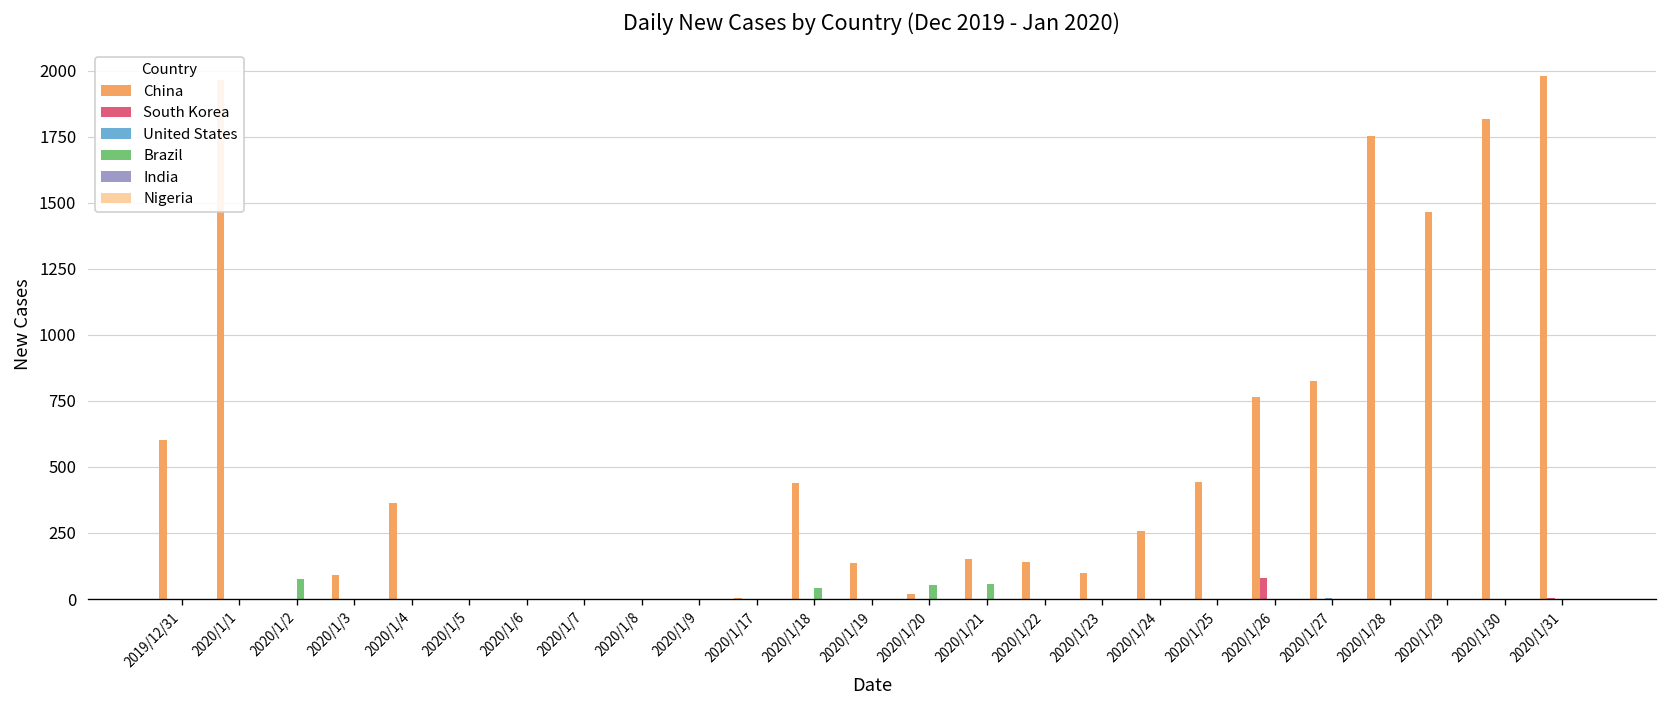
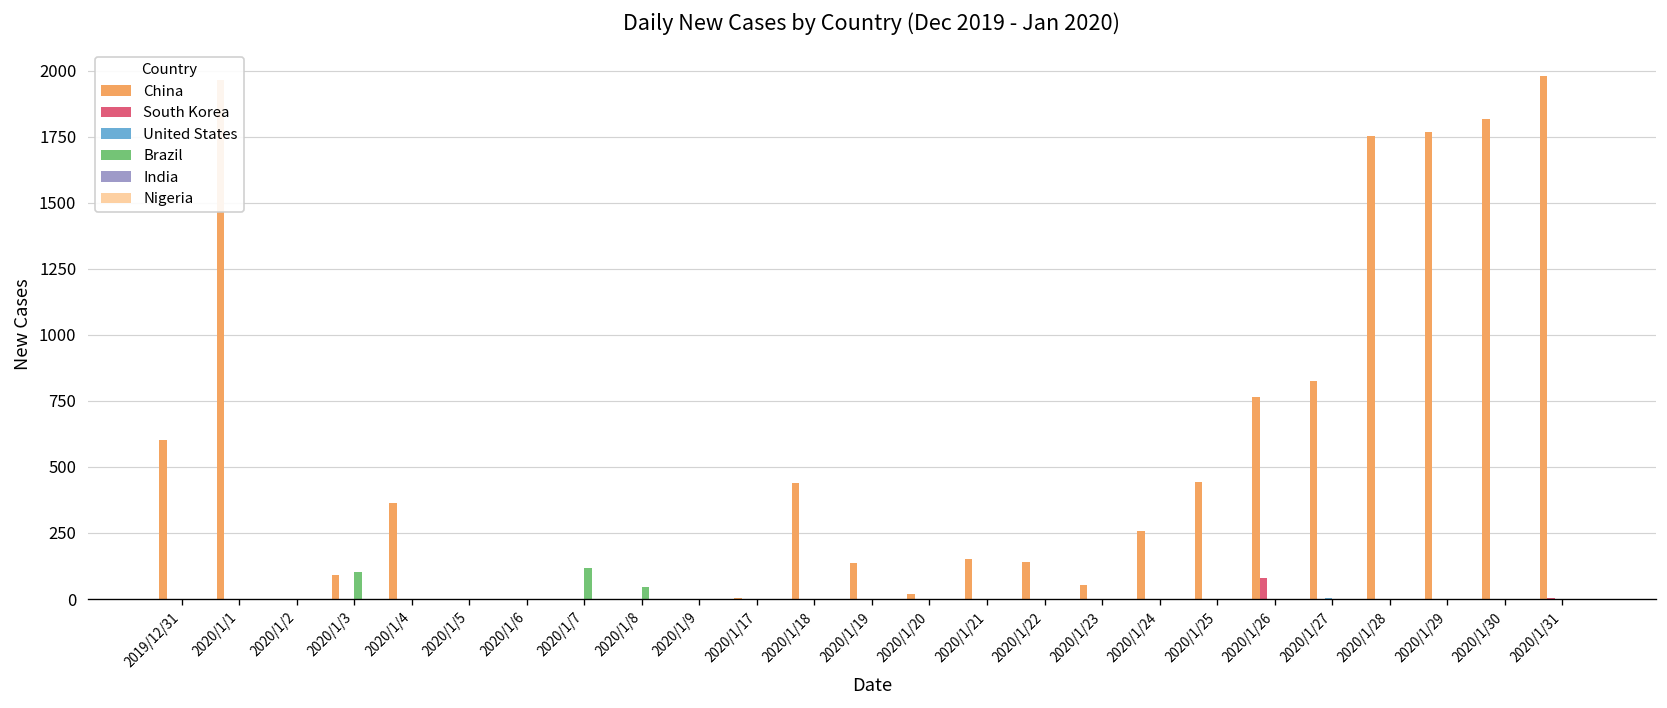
  {
    "China": {
      "2019/12/31": 600,
      "2020/1/2": 0,
      "2020/1/3": 90,
      "2020/1/4": 370,
      "2020/1/5": 0,
      "2020/1/6": 0,
      "2020/1/7": 0,
      "2020/1/8": 0,
      "2020/1/9": 0,
      "2020/1/18": 440,
      "2020/1/19": 140,
      "2020/1/20": 20,
      "2020/1/21": 150,
      "2020/1/22": 140,
-     "2020/1/23": 100,
+     "2020/1/23": 50,
      "2020/1/24": 260,
      "2020/1/25": 440,
      "2020/1/26": 770,
      "2020/1/27": 830,
      "2020/1/28": 1750,
-     "2020/1/29": 1470,
+     "2020/1/29": 1770,
      "2020/1/30": 1820,
      "2020/1/31": 1980
    },
    "South Korea": {
      "2019/12/31": 0,
      "2020/1/1": 0,
      "2020/1/2": 0,
      "2020/1/3": 0,
      "2020/1/4": 0,
      "2020/1/5": 0,
      "2020/1/6": 0,
      "2020/1/7": 0,
      "2020/1/8": 0,
      "2020/1/9": 0,
      "2020/1/17": 0,
      "2020/1/18": 0,
      "2020/1/19": 0,
      "2020/1/20": 0,
      "2020/1/21": 0,
      "2020/1/22": 0,
      "2020/1/23": 0,
      "2020/1/25": 0,
      "2020/1/26": 80,
      "2020/1/28": 0,
      "2020/1/29": 0,
      "2020/1/30": 0
    },
    "Brazil": {
-     "2020/1/2": 80,
-     "2020/1/3": 0,
-     "2020/1/7": 0,
-     "2020/1/8": 0,
-     "2020/1/18": 40,
-     "2020/1/20": 60,
-     "2020/1/21": 60,
+     "2020/1/2": 0,
+     "2020/1/3": 100,
+     "2020/1/7": 120,
+     "2020/1/8": 50,
+     "2020/1/18": 0,
+     "2020/1/20": 0,
+     "2020/1/21": 0,
      "2020/1/22": 0,
      "2020/1/23": 0,
      "2020/1/24": 0,
      "2020/1/25": 0,
      "2020/1/26": 0,
      "2020/1/27": 0,
      "2020/1/28": 0,
      "2020/1/29": 0,
      "2020/1/30": 0,
      "2020/1/31": 0
    },
    "Nigeria": {
      "2019/12/31": 0,
      "2020/1/1": 0,
      "2020/1/2": 0,
      "2020/1/3": 0,
      "2020/1/4": 0,
      "2020/1/5": 0,
      "2020/1/6": 0,
      "2020/1/7": 0,
      "2020/1/8": 0,
      "2020/1/9": 0,
      "2020/1/17": 0,
      "2020/1/18": 0,
      "2020/1/19": 0,
      "2020/1/20": 0,
      "2020/1/21": 0,
      "2020/1/22": 0,
      "2020/1/23": 0,
      "2020/1/24": 0,
      "2020/1/25": 0,
      "2020/1/26": 0,
      "2020/1/27": 0,
      "2020/1/28": 0,
      "2020/1/29": 0,
      "2020/1/30": 0,
      "2020/1/31": 0
    }
  }
